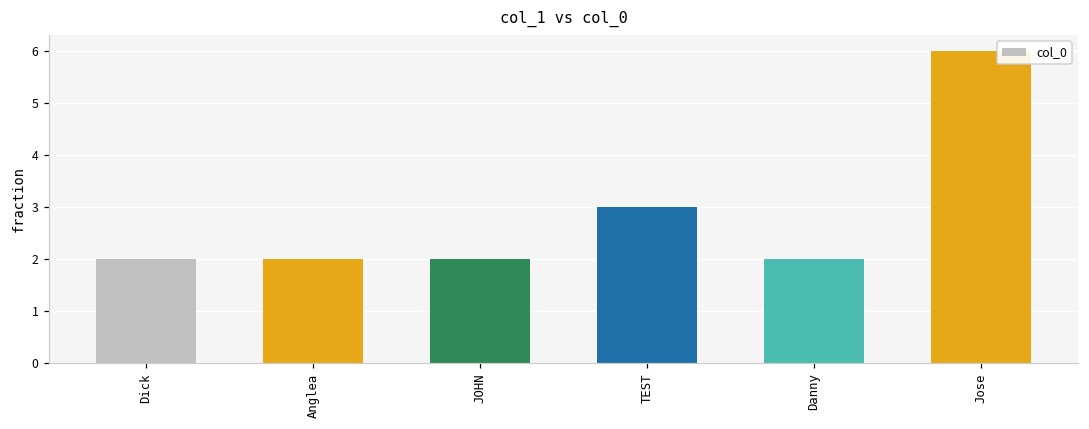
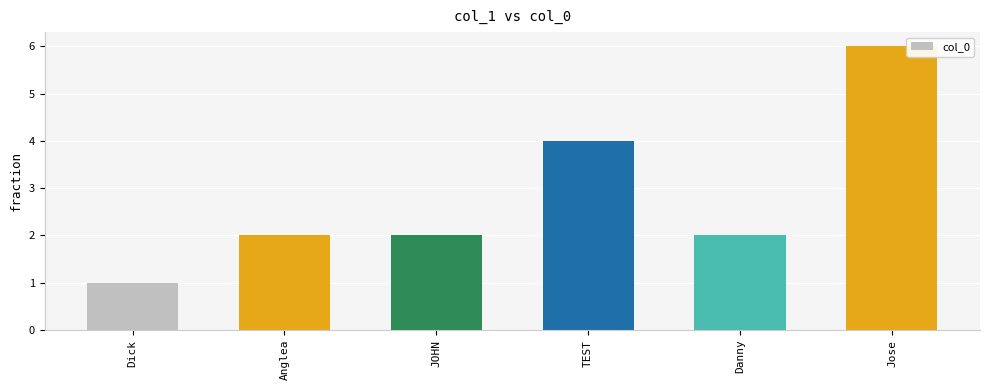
  {
-   "Dick": 2,
+   "Dick": 1,
    "Anglea": 2,
    "JOHN": 2,
-   "TEST": 3,
+   "TEST": 4,
    "Danny": 2,
    "Jose": 6
  }
